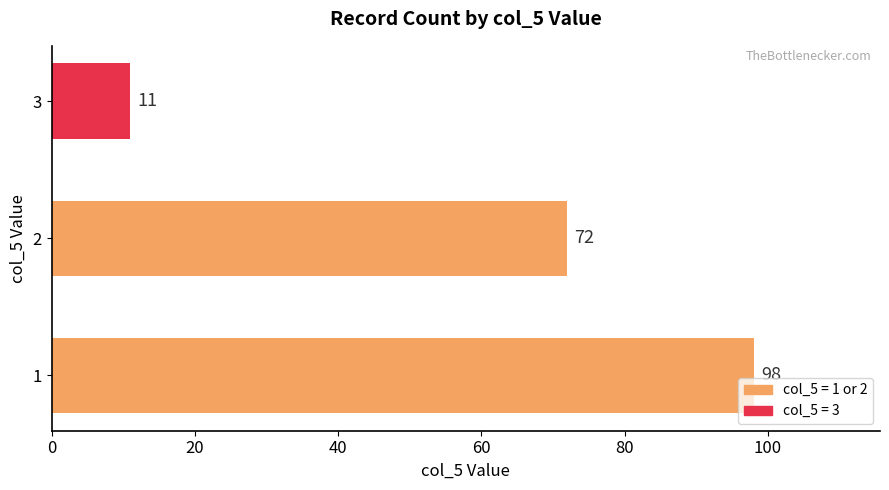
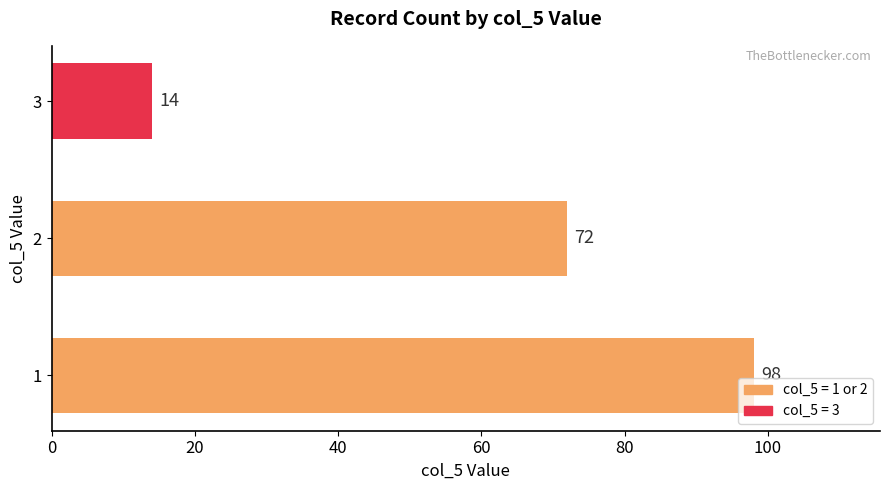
  {
-   "3": 11,
+   "3": 14,
    "2": 72
  }
